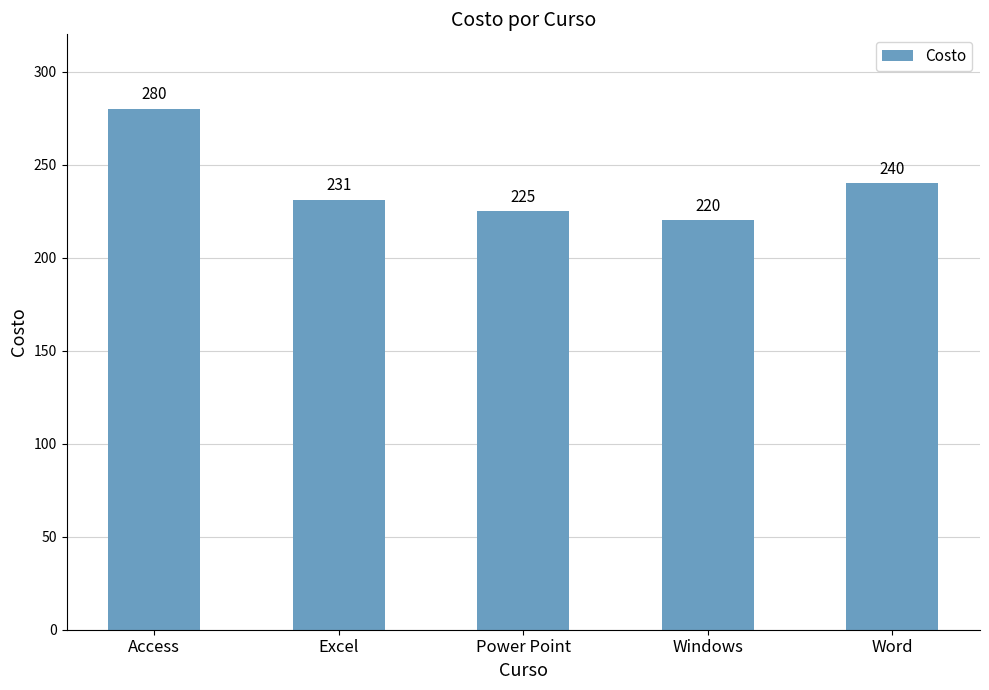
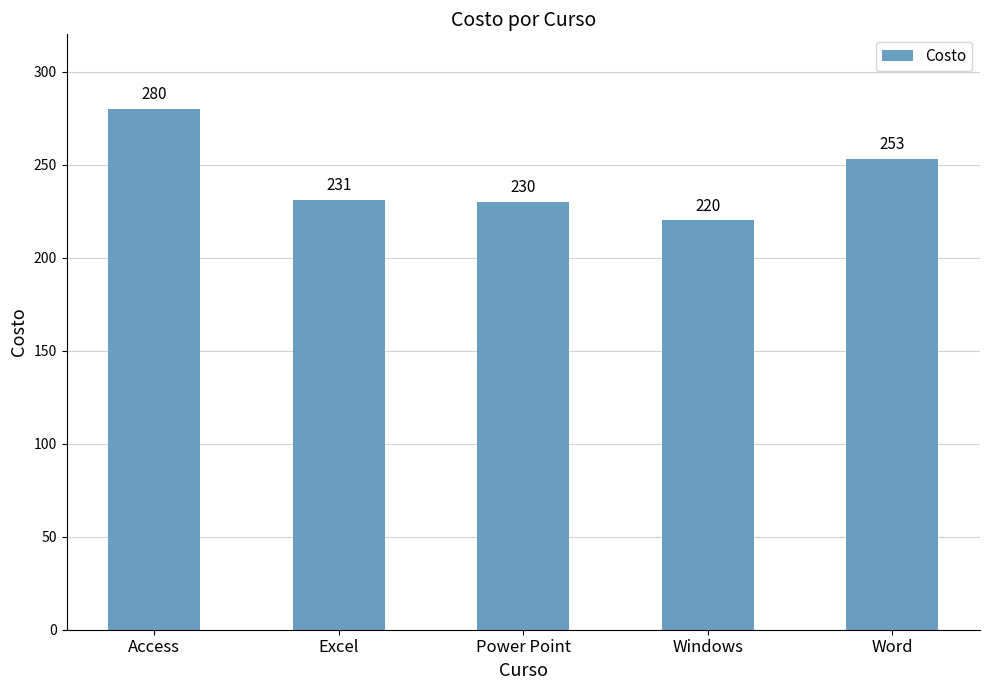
  {
    "Access": 280,
    "Excel": 231,
-   "Power Point": 225,
+   "Power Point": 230,
    "Windows": 220,
-   "Word": 240
+   "Word": 253
  }
